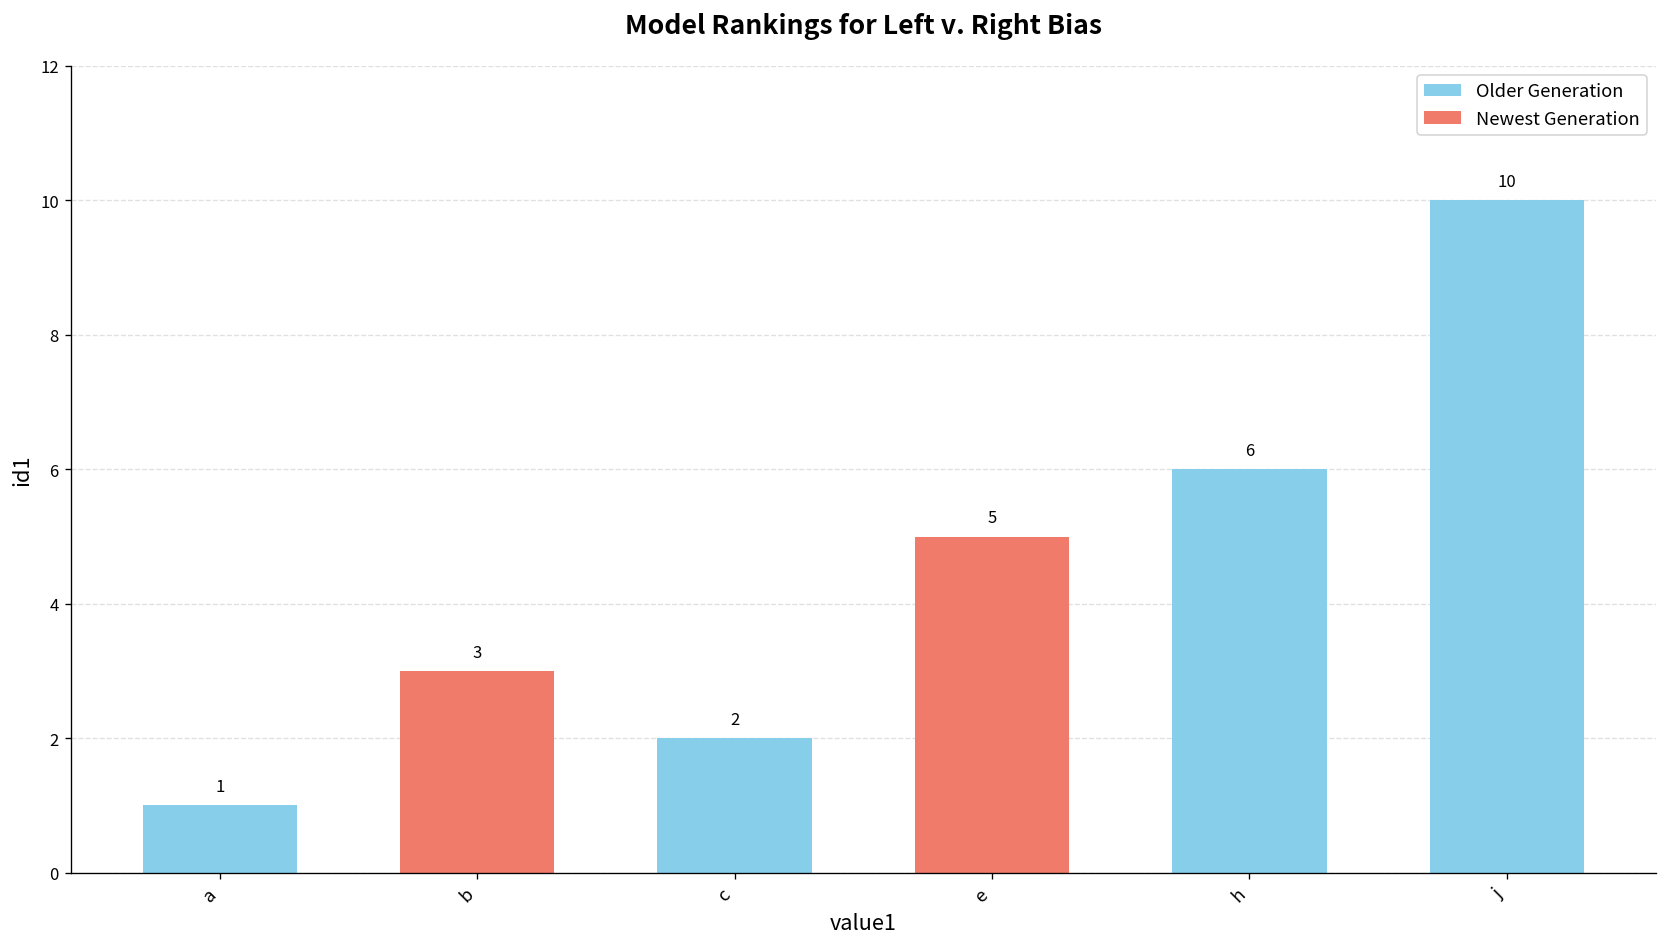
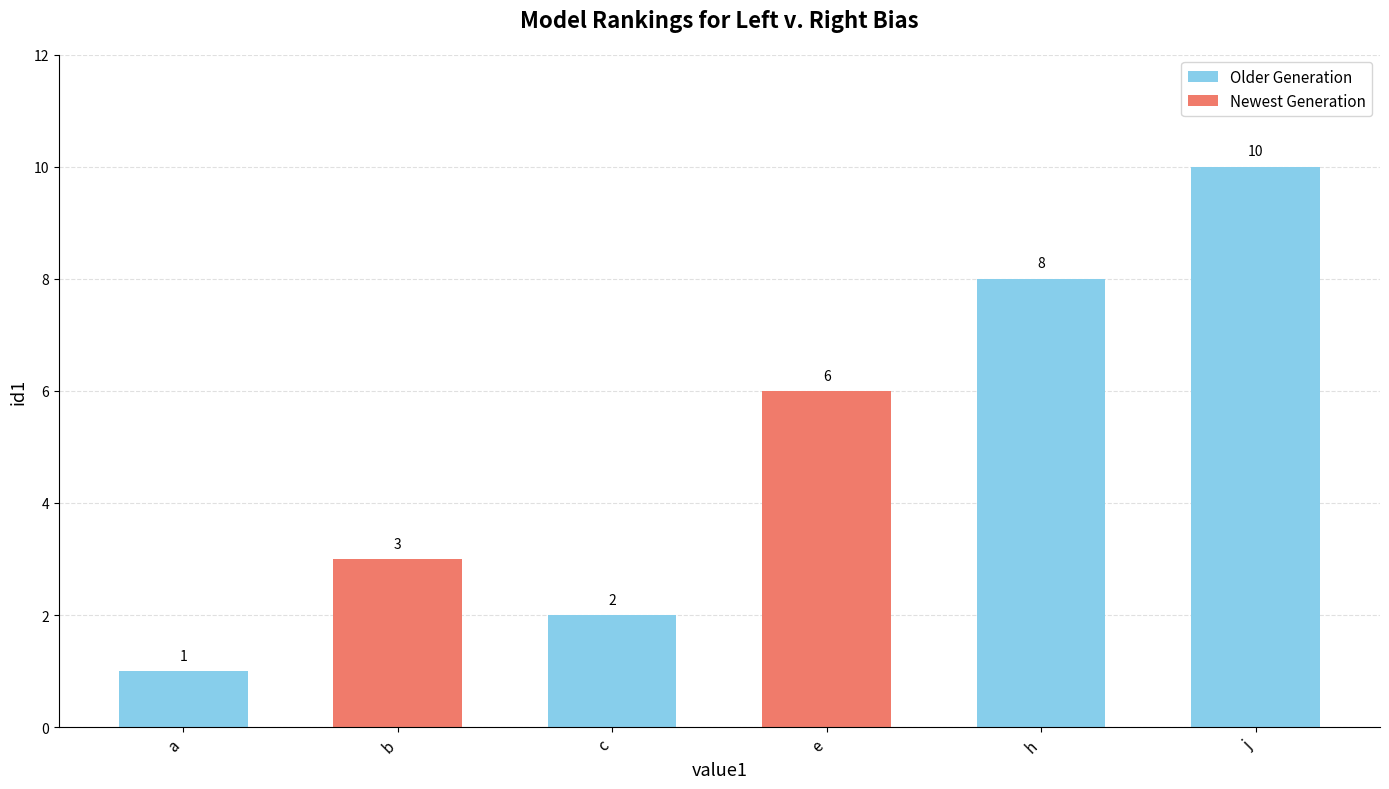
  {
    "a": 1,
    "b": 3,
    "c": 2,
-   "e": 5,
-   "h": 6,
+   "e": 6,
+   "h": 8,
    "j": 10
  }
